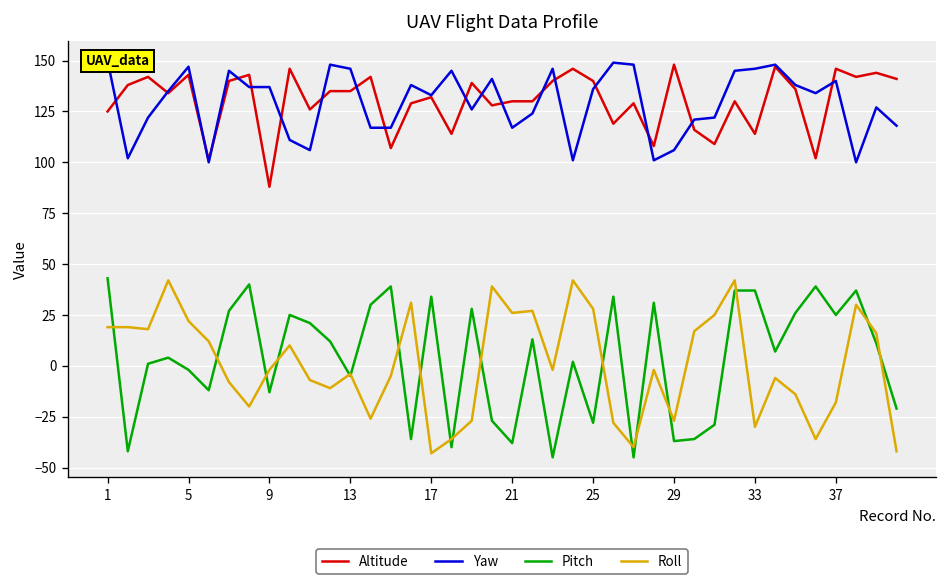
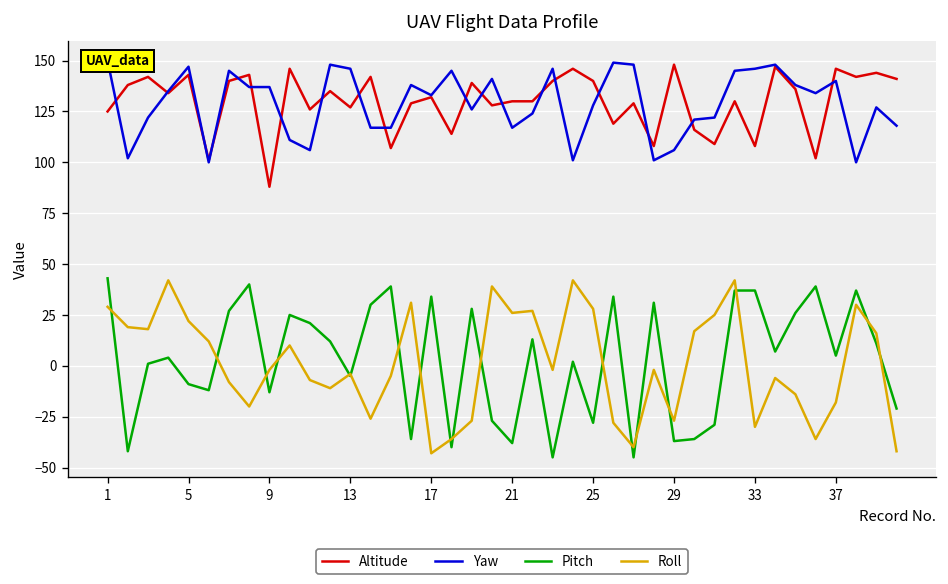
  {
    "Altitude": {
      "1": 125,
      "5": 143,
      "9": 88,
-     "13": 135,
+     "13": 127,
      "21": 130,
      "25": 140,
      "29": 148,
-     "33": 114,
+     "33": 108,
      "37": 146
    },
    "Yaw": {
      "5": 147,
      "9": 137,
      "13": 146,
      "21": 117,
-     "25": 136,
+     "25": 128,
      "29": 106,
      "33": 146,
      "37": 140
    },
    "Pitch": {
      "1": 43,
-     "5": -2,
+     "5": -9,
      "9": -13,
      "17": 34,
      "21": -38,
      "25": -28,
      "29": -37,
      "33": 37,
-     "37": 25
+     "37": 5
    },
    "Roll": {
-     "1": 19,
+     "1": 29,
      "5": 22,
      "9": -2,
      "17": -43,
      "21": 26,
      "25": 28,
      "29": -27,
      "33": -30,
      "37": -18
    }
  }
